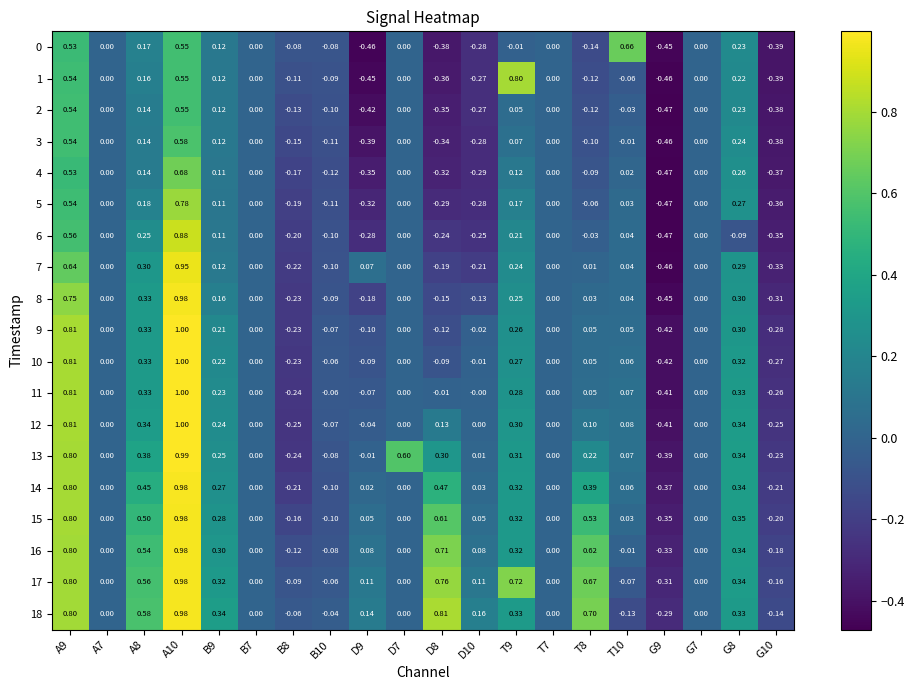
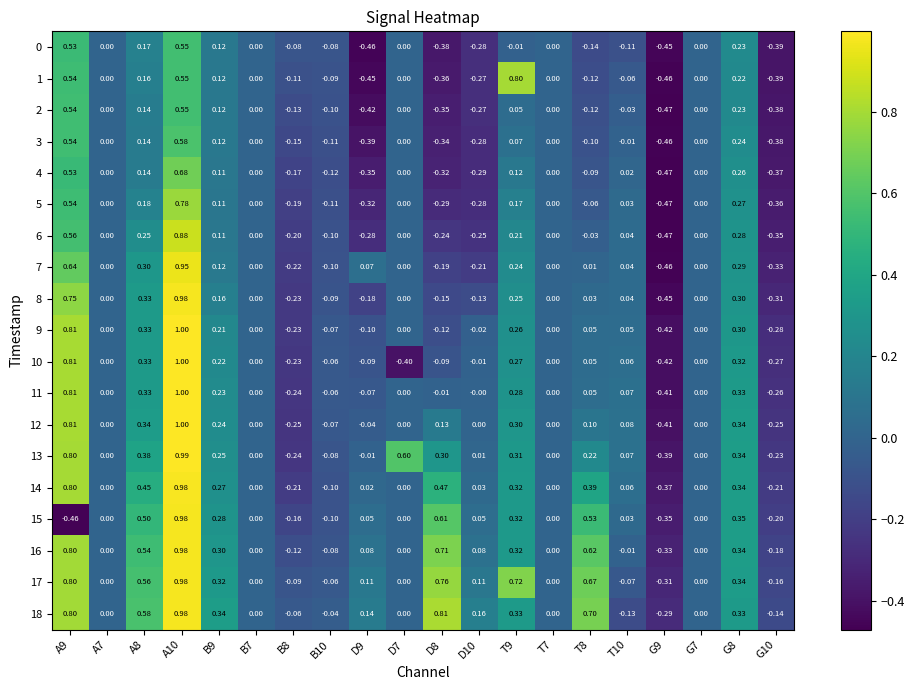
  {
    "0": {
      "A9": 0.53,
      "A7": 0.00,
      "A8": 0.17,
      "A10": 0.55,
      "B9": 0.12,
      "B7": 0.00,
      "B8": -0.08,
      "B10": -0.08,
      "D9": -0.46,
      "D7": 0.00,
      "D8": -0.38,
      "D10": -0.28,
      "T9": -0.01,
      "T7": 0.00,
      "T8": -0.14,
-     "T10": 0.66,
+     "T10": -0.11,
      "G9": -0.45,
      "G7": 0.00,
      "G8": 0.23,
      "G10": -0.39
    },
    "6": {
      "A9": 0.56,
      "A7": 0.00,
      "A8": 0.25,
      "A10": 0.88,
      "B9": 0.11,
      "B7": 0.00,
      "B8": -0.20,
      "B10": -0.10,
      "D9": -0.28,
      "D7": 0.00,
      "D8": -0.24,
      "D10": -0.25,
      "T9": 0.21,
      "T7": 0.00,
      "T8": -0.03,
      "T10": 0.04,
      "G9": -0.47,
      "G7": 0.00,
-     "G8": -0.09,
+     "G8": 0.28,
      "G10": -0.35
    },
    "10": {
      "A9": 0.81,
      "A7": 0.00,
      "A8": 0.33,
      "A10": 1.00,
      "B9": 0.22,
      "B7": 0.00,
      "B8": -0.23,
      "B10": -0.06,
      "D9": -0.09,
-     "D7": 0.00,
+     "D7": -0.40,
      "D8": -0.09,
      "D10": -0.01,
      "T9": 0.27,
      "T7": 0.00,
      "T8": 0.05,
      "T10": 0.06,
      "G9": -0.42,
      "G7": 0.00,
      "G8": 0.32,
      "G10": -0.27
    },
    "15": {
-     "A9": 0.80,
+     "A9": -0.46,
      "A7": 0.00,
      "A8": 0.50,
      "A10": 0.98,
      "B9": 0.28,
      "B7": 0.00,
      "B8": -0.16,
      "B10": -0.10,
      "D9": 0.05,
      "D7": 0.00,
      "D8": 0.61,
      "D10": 0.05,
      "T9": 0.32,
      "T7": 0.00,
      "T8": 0.53,
      "T10": 0.03,
      "G9": -0.35,
      "G7": 0.00,
      "G8": 0.35,
      "G10": -0.20
    }
  }
